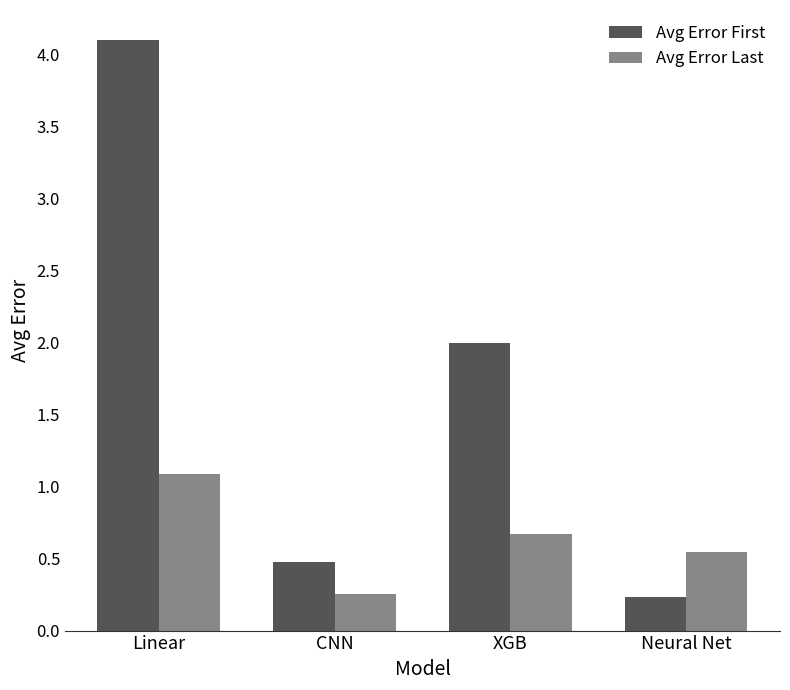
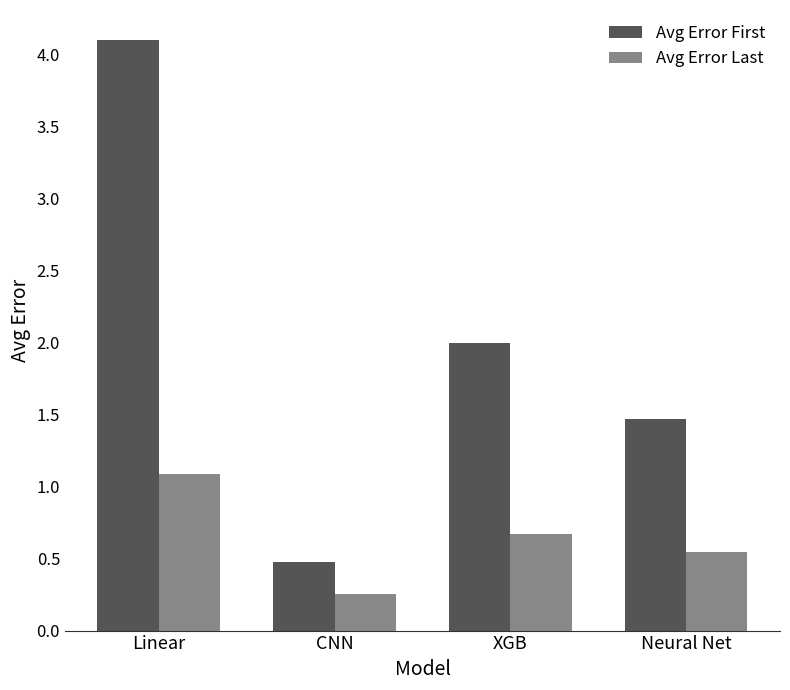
  {
    "Avg Error First": {
      "Linear": 4.10,
      "CNN": 0.48,
      "XGB": 1.99,
-     "Neural Net": 0.23
+     "Neural Net": 1.47
    },
    "Avg Error Last": {
      "Linear": 1.08,
      "CNN": 0.25,
      "XGB": 0.67,
      "Neural Net": 0.55
    }
  }
